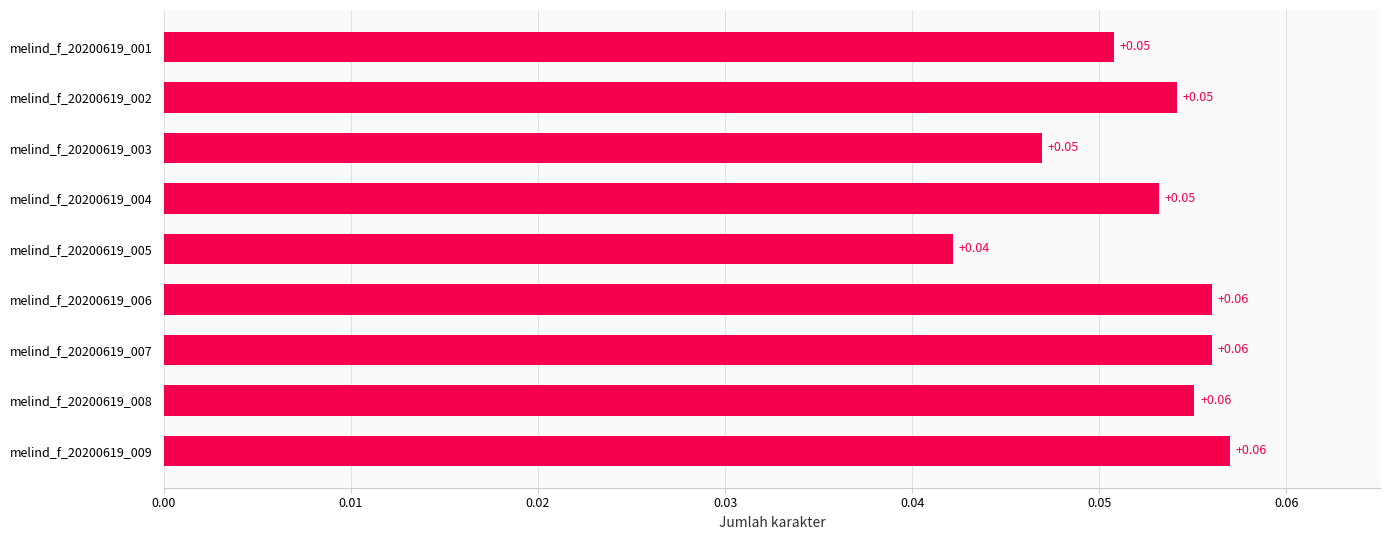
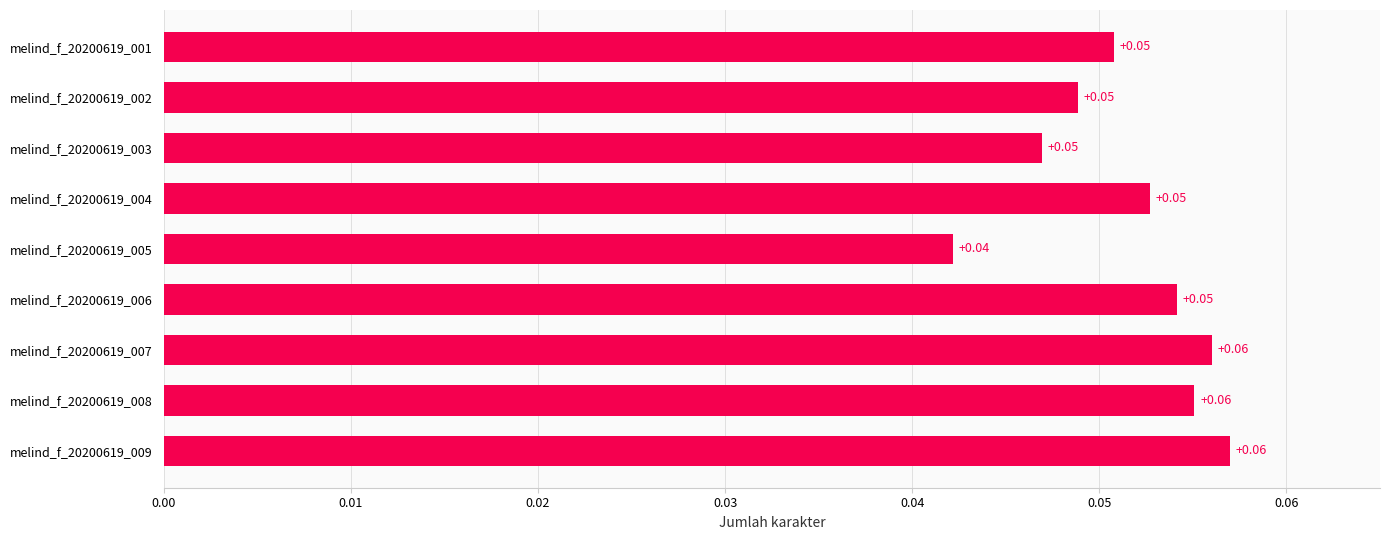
  {
    "melind_f_20200619_001": "+0.05",
-   "melind_f_20200619_002": "0.0541",
+   "melind_f_20200619_002": "0.0489",
    "melind_f_20200619_003": "+0.05",
-   "melind_f_20200619_004": "0.0532",
+   "melind_f_20200619_004": "0.0527",
    "melind_f_20200619_005": "+0.04",
-   "melind_f_20200619_006": "+0.06",
+   "melind_f_20200619_006": "+0.05",
    "melind_f_20200619_007": "+0.06",
    "melind_f_20200619_008": "+0.06",
    "melind_f_20200619_009": "+0.06"
  }
